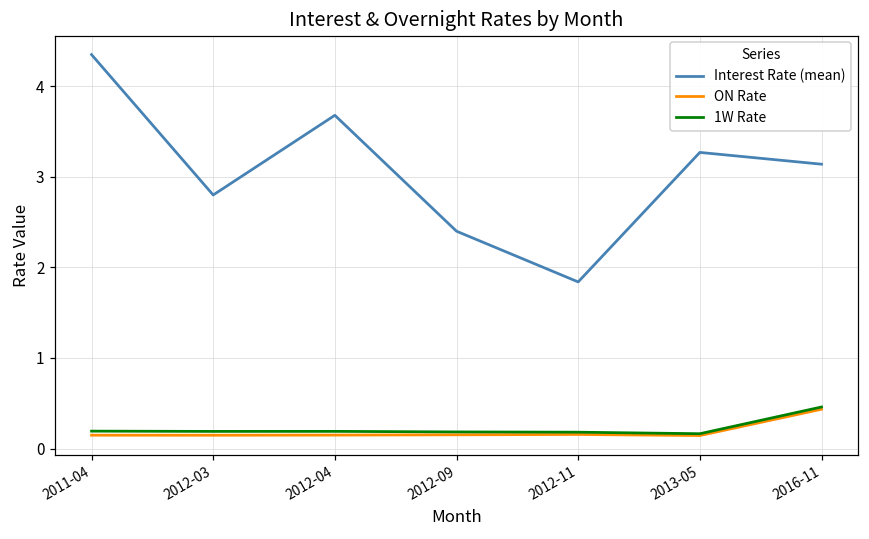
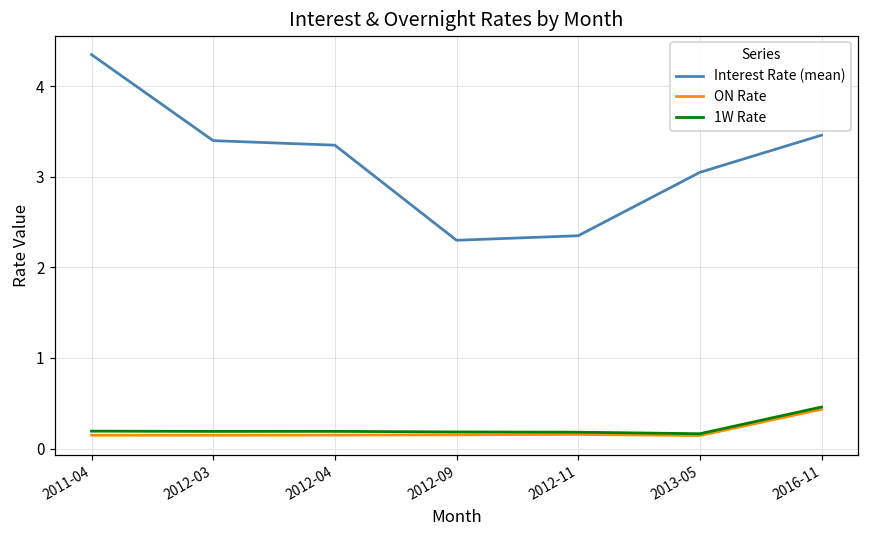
  {
    "Interest Rate (mean)": {
      "2011-04": 4.4,
-     "2012-03": 2.8,
-     "2012-04": 3.7,
-     "2012-09": 2.4,
-     "2012-11": 1.8,
-     "2013-05": 3.3,
-     "2016-11": 3.1
+     "2012-03": 3.4,
+     "2012-04": 3.4,
+     "2012-09": 2.3,
+     "2012-11": 2.4,
+     "2013-05": 3.1,
+     "2016-11": 3.5
    },
    "ON Rate": {
      "2011-04": 0.1,
      "2012-03": 0.1,
      "2012-04": 0.1,
      "2012-09": 0.2
    },
    "1W Rate": {
      "2011-04": 0.2,
      "2012-03": 0.2,
      "2012-04": 0.2,
      "2012-09": 0.2
    }
  }
